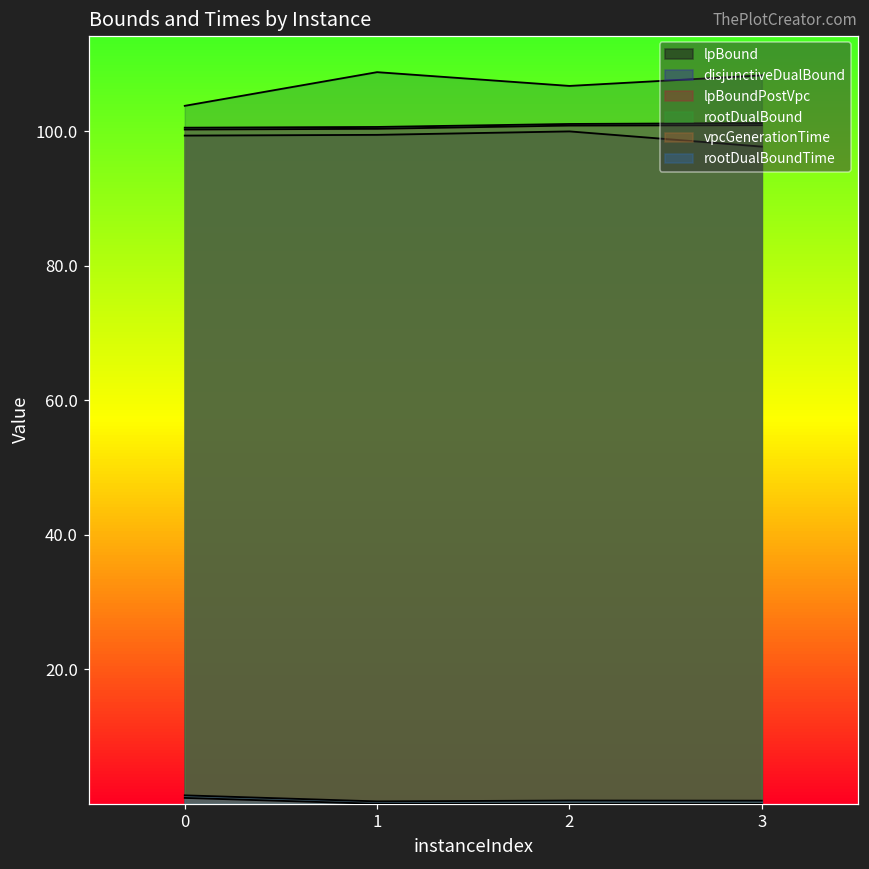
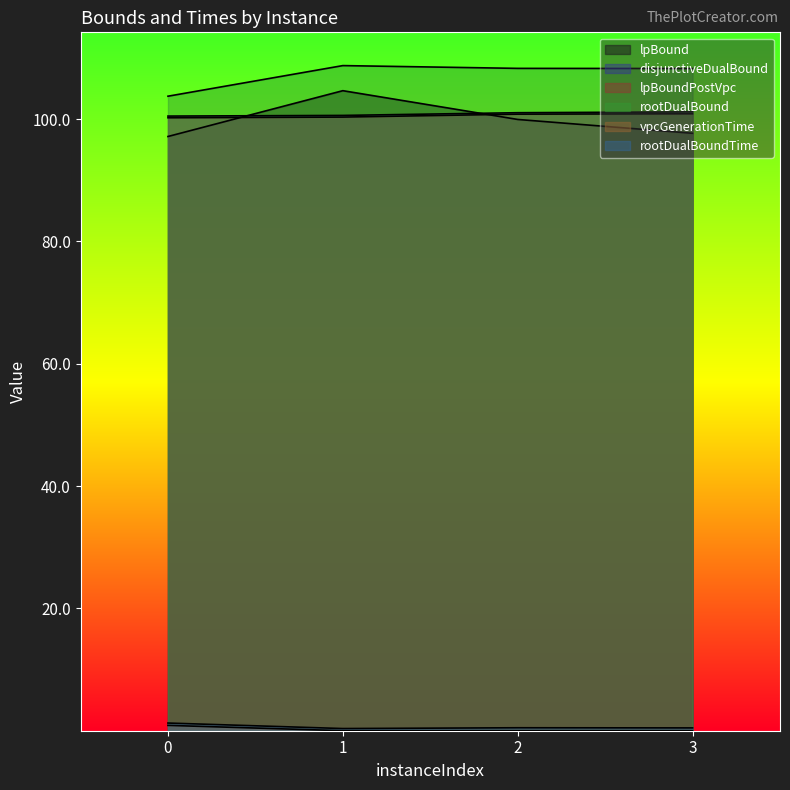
  {
    "lpBound": {
-     "0": 99,
-     "1": 99,
+     "0": 97,
+     "1": 105,
      "2": 100
    },
    "rootDualBound": {
      "0": 104,
      "1": 109,
-     "2": 107
+     "2": 108
    }
  }
